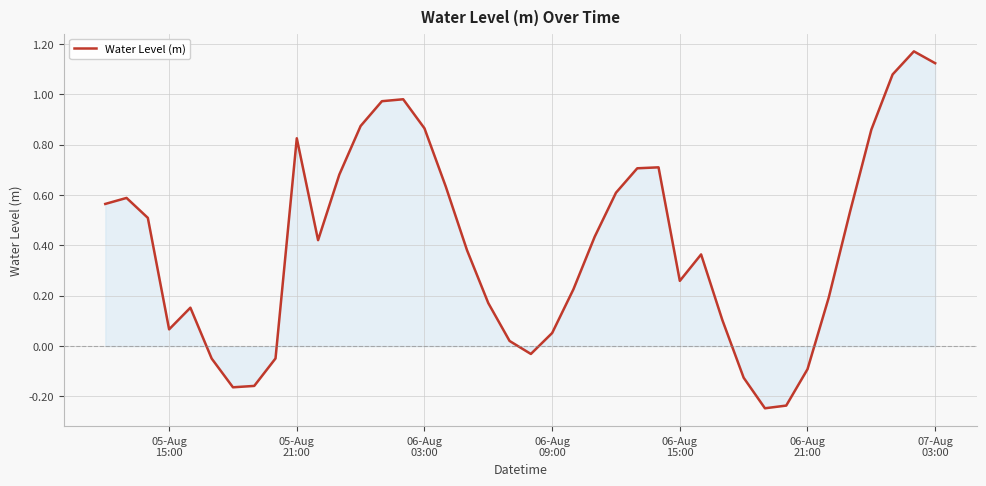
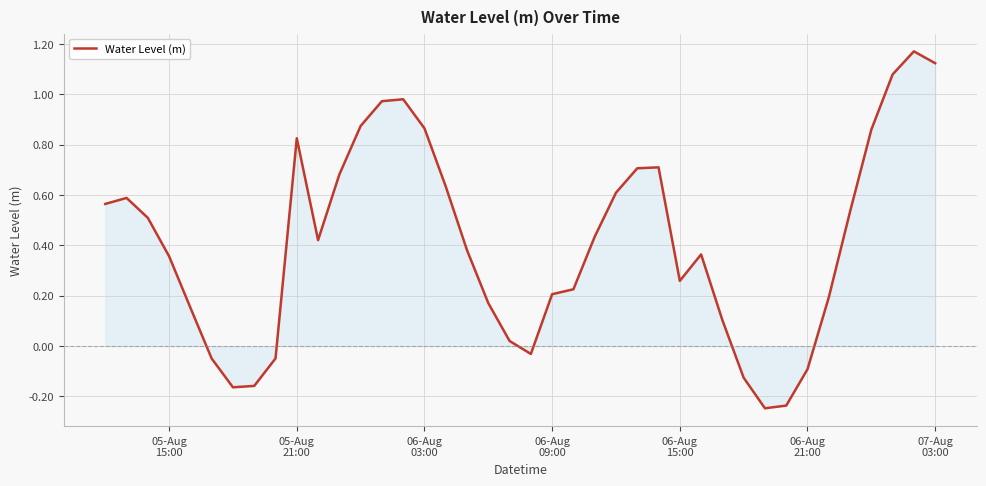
  {
    "Water Level (m)": {
-     "05-Aug 15:00": 0.07,
-     "06-Aug 09:00": 0.05,
+     "05-Aug 15:00": 0.36,
+     "06-Aug 09:00": 0.21,
      "06-Aug 21:00": -0.09
    }
  }
